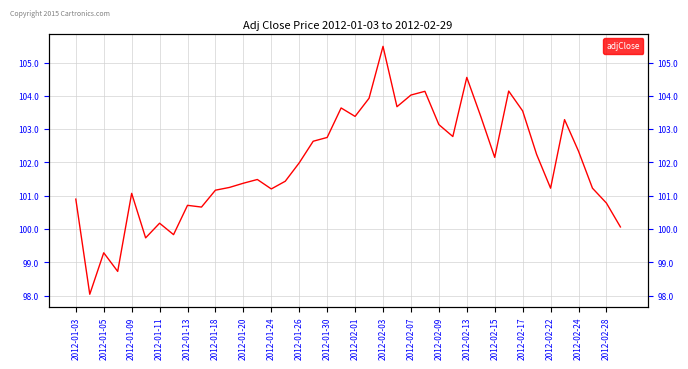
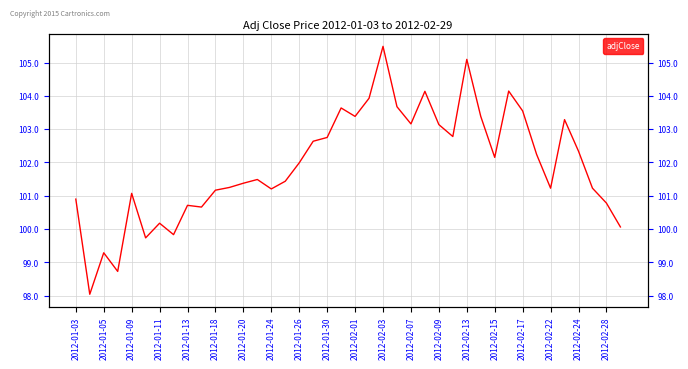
  {
    "2012-01-03": 100.9,
    "2012-01-05": 99.3,
    "2012-01-09": 101.1,
    "2012-01-11": 100.2,
    "2012-01-13": 100.7,
    "2012-01-18": 101.2,
    "2012-01-20": 101.4,
    "2012-01-24": 101.2,
    "2012-01-26": 102.0,
    "2012-01-30": 102.7,
    "2012-02-01": 103.4,
    "2012-02-03": 105.5,
-   "2012-02-07": 104.0,
+   "2012-02-07": 103.2,
    "2012-02-09": 103.1,
-   "2012-02-13": 104.6,
+   "2012-02-13": 105.1,
    "2012-02-15": 102.2,
    "2012-02-17": 103.5,
    "2012-02-22": 101.2,
    "2012-02-24": 102.3,
    "2012-02-28": 100.8
  }
